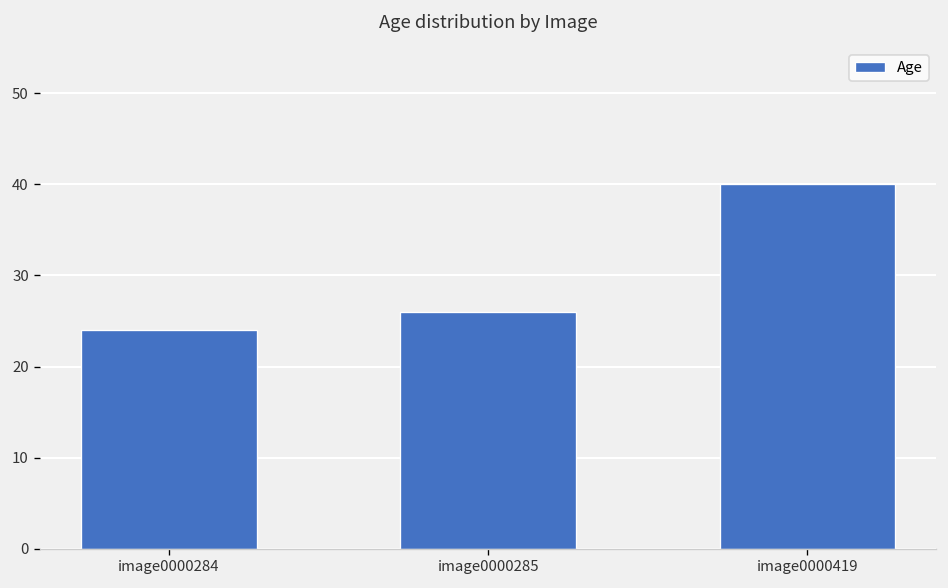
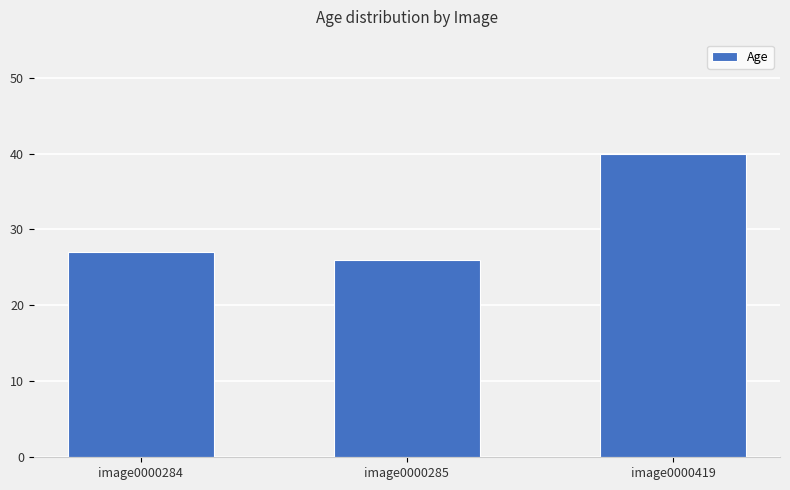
  {
-   "image0000284": 24,
+   "image0000284": 27,
    "image0000285": 26,
    "image0000419": 40
  }
